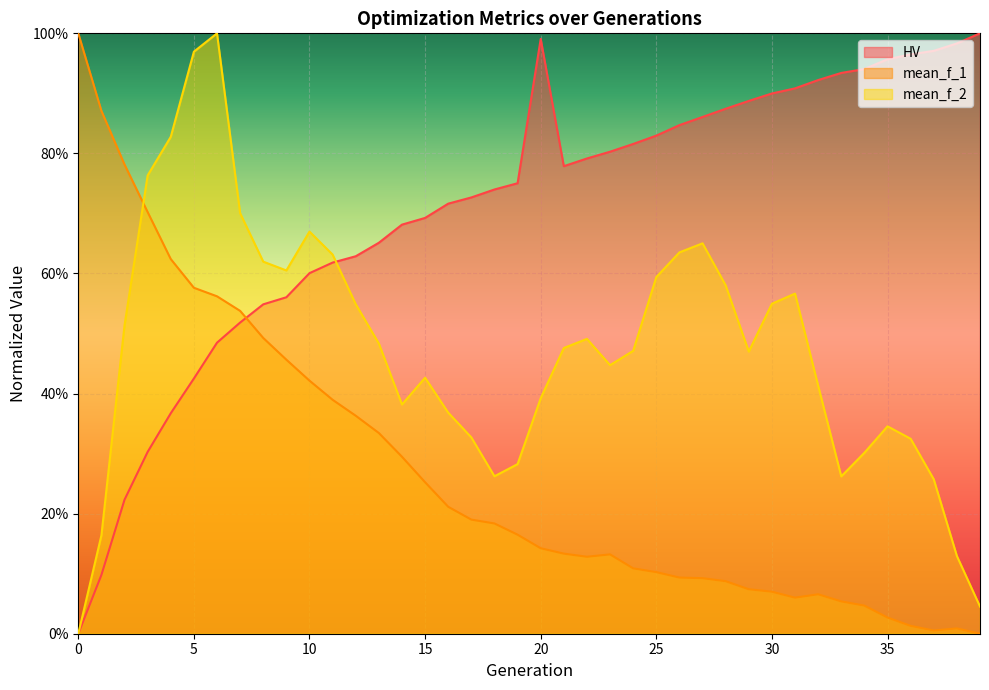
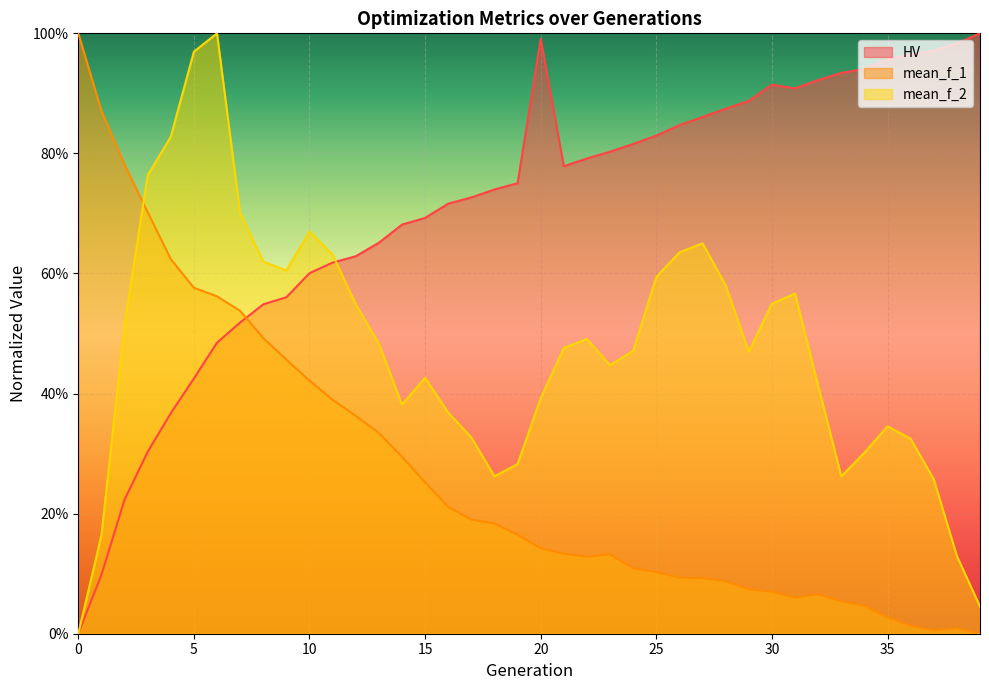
  {
    "HV": {
      "5": "43%",
      "10": "60%",
      "15": "69%",
      "20": "99%",
      "25": "83%",
-     "30": "90%"
+     "30": "91%"
    }
  }
